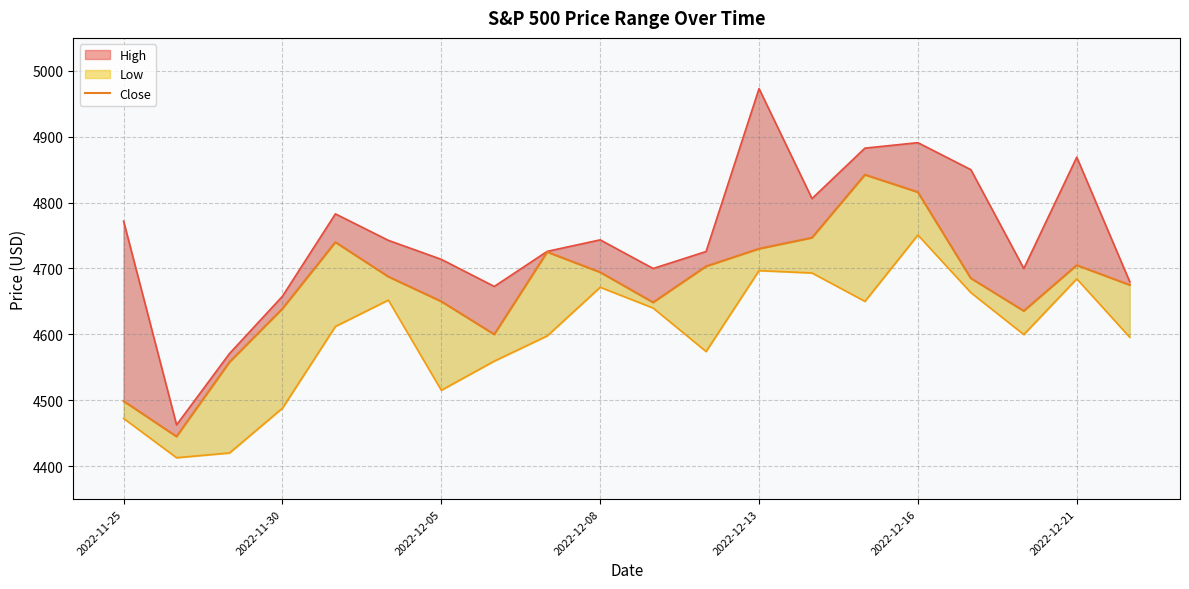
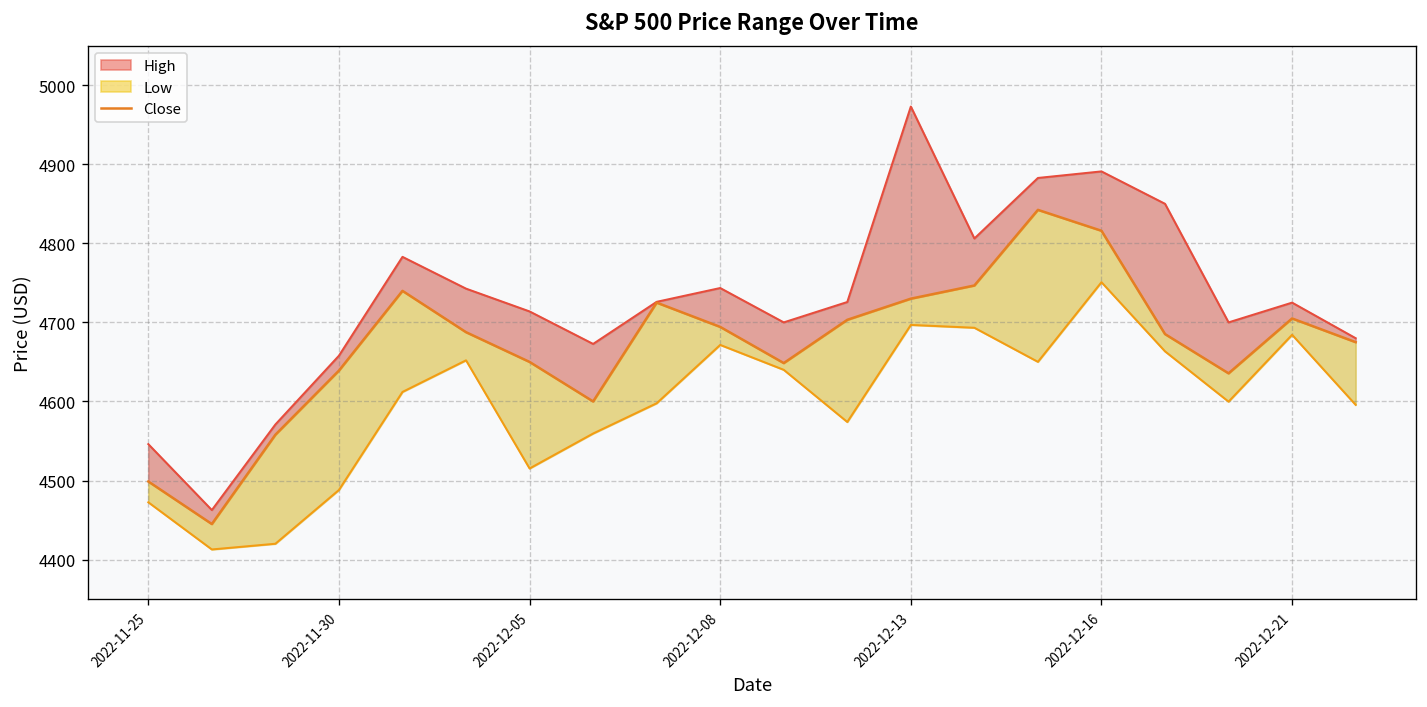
  {
    "High": {
-     "2022-11-25": 4770,
+     "2022-11-25": 4550,
      "2022-11-30": 4660,
      "2022-12-05": 4710,
      "2022-12-08": 4740,
      "2022-12-13": 4970,
      "2022-12-16": 4890,
-     "2022-12-21": 4870
+     "2022-12-21": 4720
    }
  }
